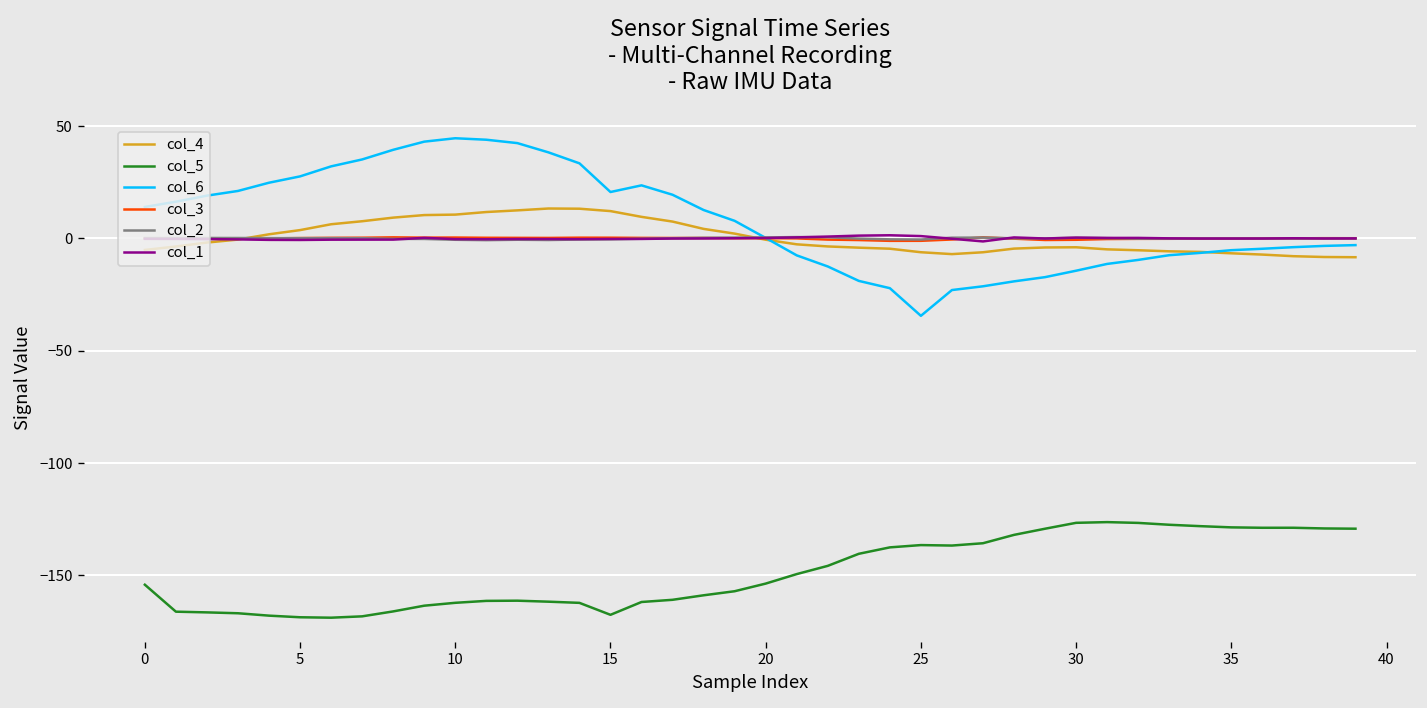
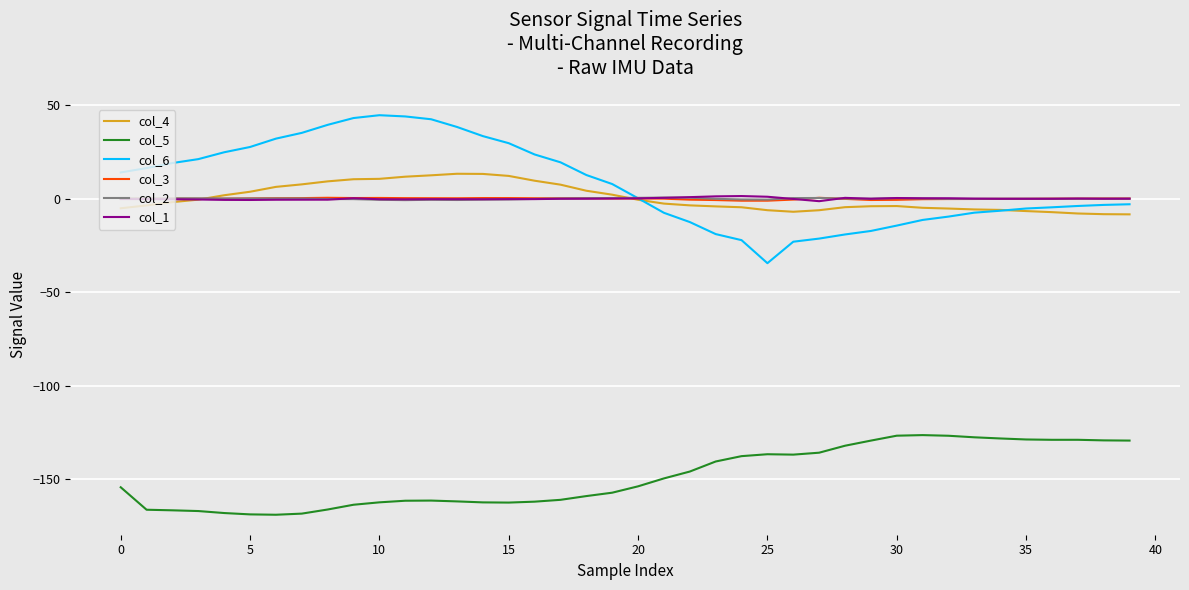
  {
    "col_4": {
      "5": 4,
      "10": 11,
      "15": 12,
      "25": -6,
      "30": -4,
      "35": -7
    },
    "col_5": {
      "0": -154,
      "5": -169,
      "10": -162,
-     "15": -168,
+     "15": -162,
      "20": -154,
      "25": -137,
      "30": -127,
      "35": -129
    },
    "col_6": {
      "5": 28,
      "10": 45,
-     "15": 21,
+     "15": 30,
      "25": -34,
      "30": -14,
      "35": -5
    },
    "col_1": {
      "25": 1
    }
  }
